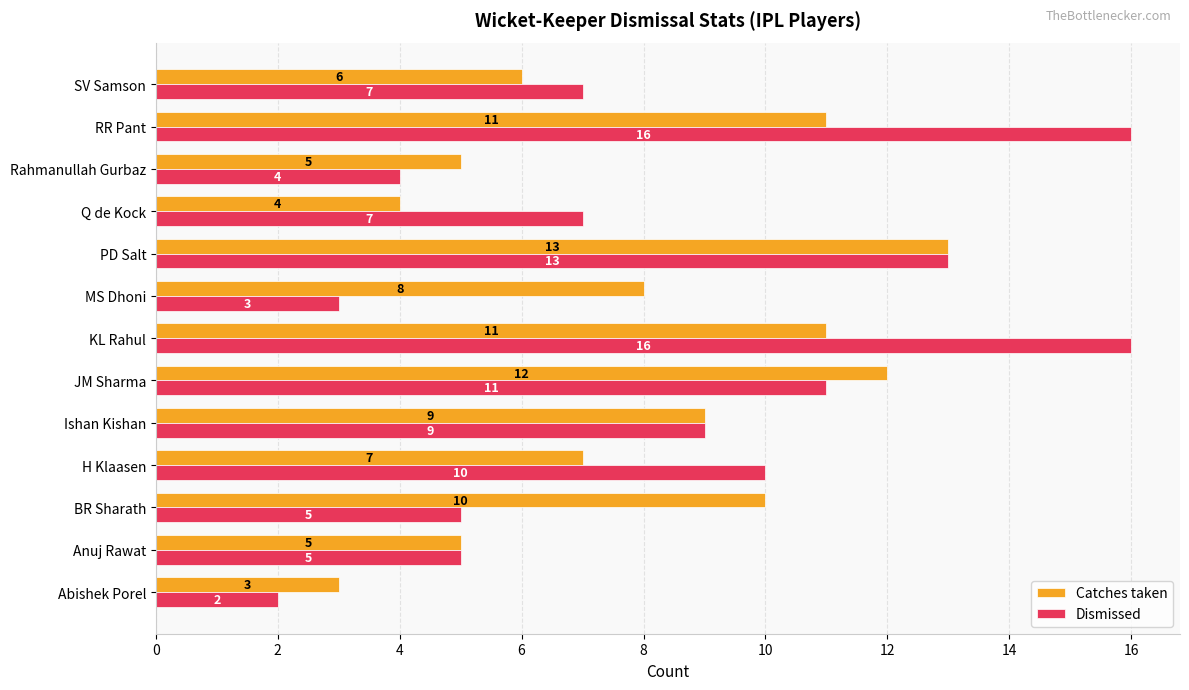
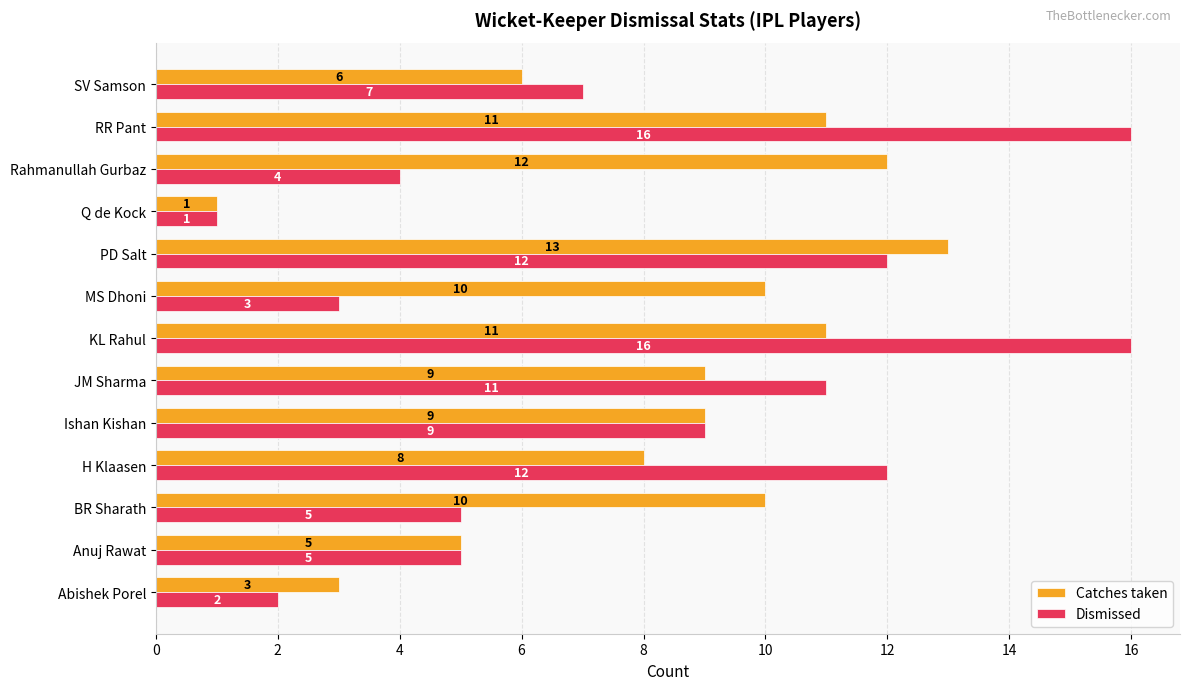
  {
    "Catches taken": {
      "SV Samson": 6,
      "RR Pant": 11,
-     "Rahmanullah Gurbaz": 5,
-     "Q de Kock": 4,
+     "Rahmanullah Gurbaz": 12,
+     "Q de Kock": 1,
      "PD Salt": 13,
-     "MS Dhoni": 8,
+     "MS Dhoni": 10,
      "KL Rahul": 11,
-     "JM Sharma": 12,
+     "JM Sharma": 9,
      "Ishan Kishan": 9,
-     "H Klaasen": 7,
+     "H Klaasen": 8,
      "BR Sharath": 10,
      "Anuj Rawat": 5,
      "Abishek Porel": 3
    },
    "Dismissed": {
      "SV Samson": 7,
      "RR Pant": 16,
      "Rahmanullah Gurbaz": 4,
-     "Q de Kock": 7,
-     "PD Salt": 13,
+     "Q de Kock": 1,
+     "PD Salt": 12,
      "MS Dhoni": 3,
      "KL Rahul": 16,
      "JM Sharma": 11,
      "Ishan Kishan": 9,
-     "H Klaasen": 10,
+     "H Klaasen": 12,
      "BR Sharath": 5,
      "Anuj Rawat": 5,
      "Abishek Porel": 2
    }
  }
